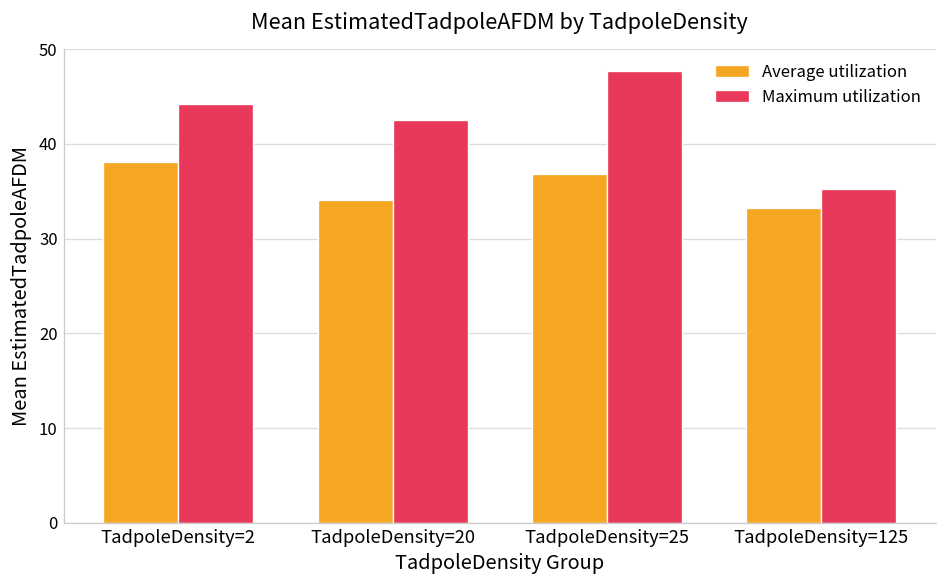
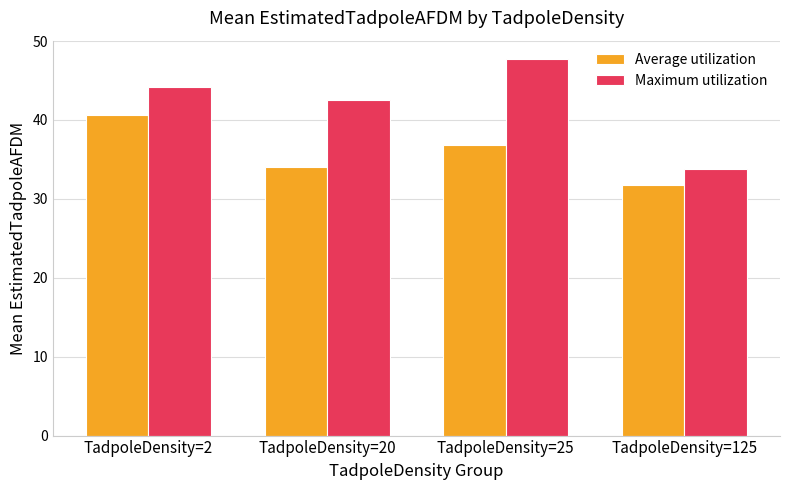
  {
    "Average utilization": {
-     "TadpoleDensity=2": 38,
+     "TadpoleDensity=2": 41,
      "TadpoleDensity=20": 34,
      "TadpoleDensity=25": 37,
-     "TadpoleDensity=125": 33
+     "TadpoleDensity=125": 32
    },
    "Maximum utilization": {
      "TadpoleDensity=2": 44,
      "TadpoleDensity=20": 43,
      "TadpoleDensity=25": 48,
-     "TadpoleDensity=125": 35
+     "TadpoleDensity=125": 34
    }
  }
